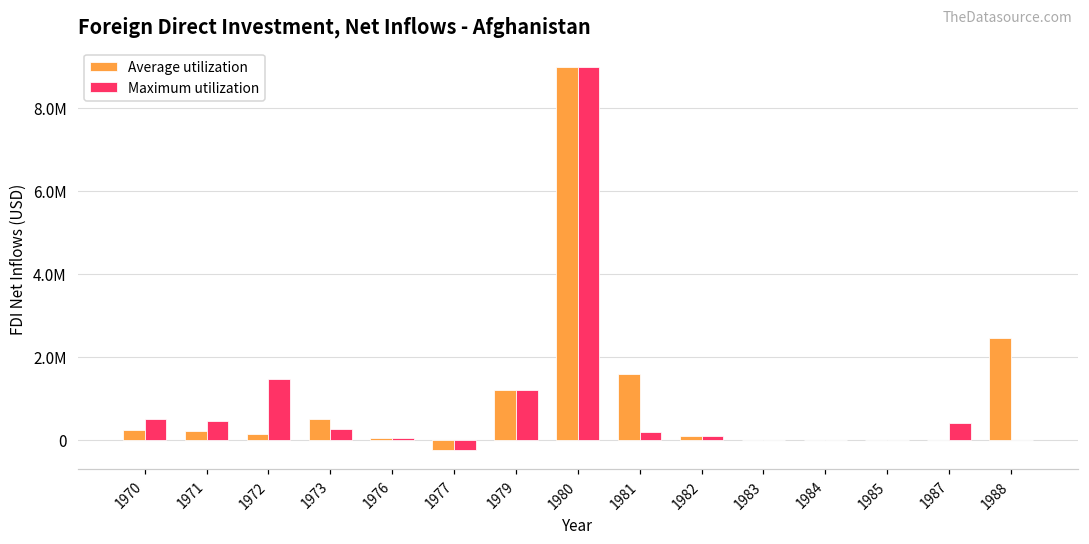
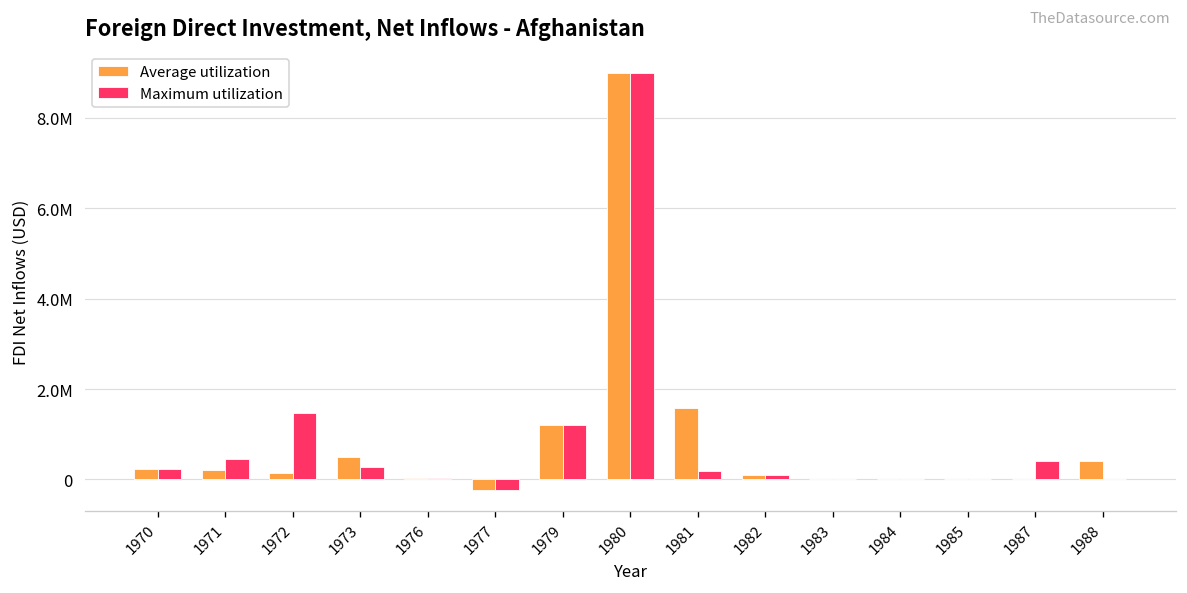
  {
    "Average utilization": {
      "1970": 200000,
      "1971": 200000,
      "1972": 200000,
      "1973": 500000,
      "1977": -200000,
      "1979": 1200000,
      "1980": 9000000,
      "1981": 1600000,
      "1982": 100000,
      "1983": 0,
      "1984": 0,
      "1985": 0,
      "1987": 0,
-     "1988": 2500000
+     "1988": 400000
    },
    "Maximum utilization": {
-     "1970": 500000,
+     "1970": 200000,
      "1971": 500000,
      "1972": 1500000,
      "1973": 300000,
      "1977": -200000,
      "1979": 1200000,
      "1980": 9000000,
      "1981": 200000,
      "1982": 100000,
      "1983": 0,
      "1984": 0,
      "1985": 0,
      "1987": 400000,
      "1988": 0
    }
  }
